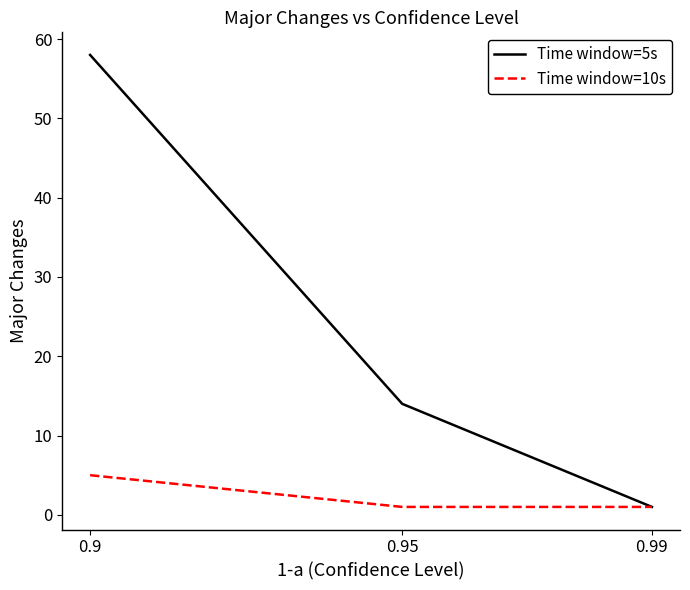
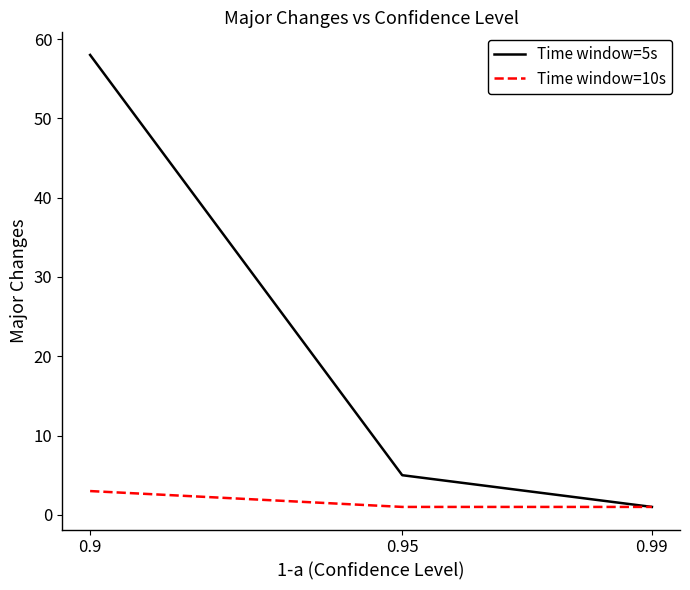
  {
    "Time window=5s": {
      "0.9": 58,
-     "0.95": 14
+     "0.95": 5
    },
    "Time window=10s": {
-     "0.9": 5,
+     "0.9": 3,
      "0.95": 1
    }
  }
